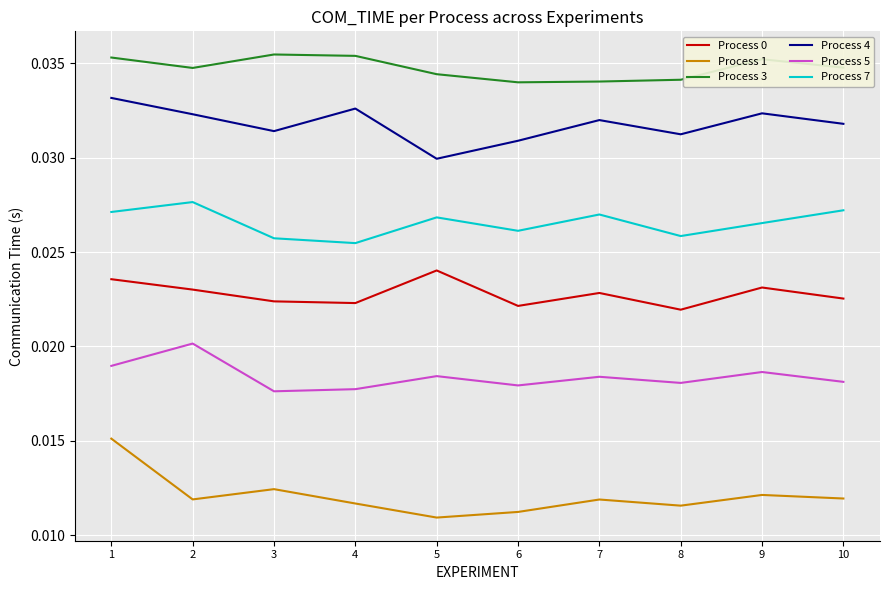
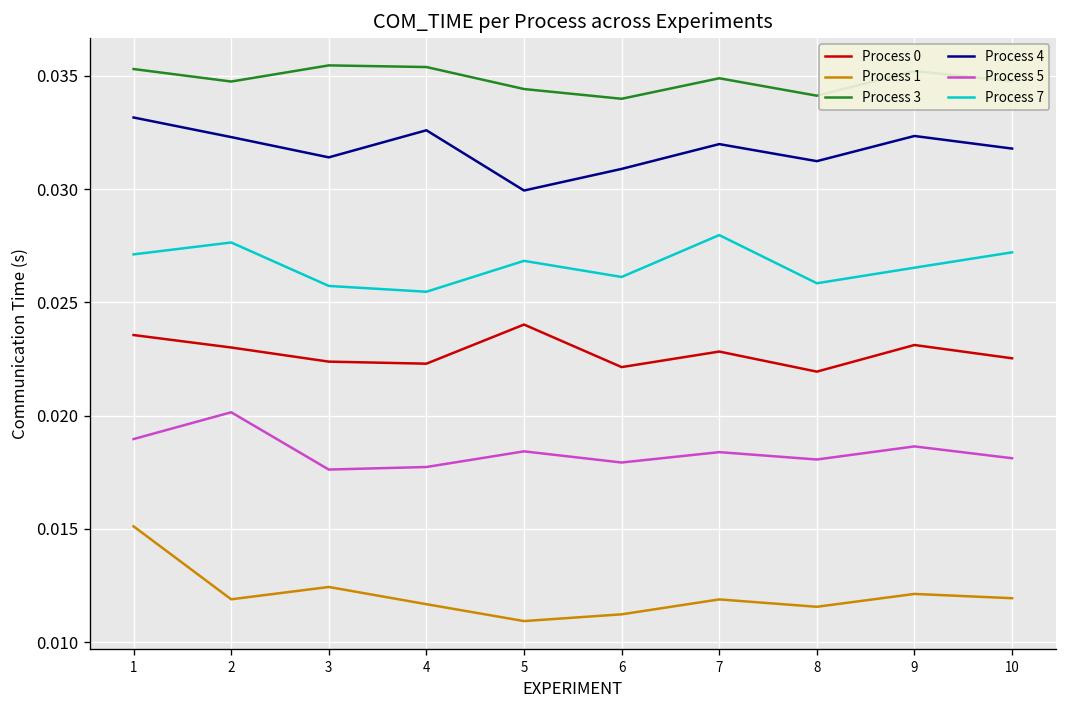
  {
    "Process 0": {
      "1": 0.0236,
      "2": 0.0230,
      "3": 0.0224,
      "4": 0.0223,
      "5": 0.0240,
      "6": 0.0221,
      "7": 0.0228,
      "8": 0.0219,
      "9": 0.0231,
      "10": 0.0225
    },
    "Process 1": {
      "1": 0.0151,
      "2": 0.0119,
      "3": 0.0124,
      "4": 0.0117,
      "5": 0.0109,
      "6": 0.0112,
      "7": 0.0119,
      "8": 0.0116,
      "9": 0.0121,
      "10": 0.0119
    },
    "Process 3": {
      "1": 0.0353,
      "2": 0.0347,
      "3": 0.0355,
      "4": 0.0354,
      "5": 0.0344,
      "6": 0.0340,
-     "7": 0.0340,
+     "7": 0.0349,
      "8": 0.0341
    },
    "Process 4": {
      "1": 0.0332,
      "2": 0.0323,
      "3": 0.0314,
      "4": 0.0326,
      "5": 0.0299,
      "6": 0.0309,
      "7": 0.0320,
      "8": 0.0312,
      "9": 0.0323,
      "10": 0.0318
    },
    "Process 5": {
      "1": 0.0190,
      "2": 0.0202,
      "3": 0.0176,
      "4": 0.0177,
      "5": 0.0184,
      "6": 0.0179,
      "7": 0.0184,
      "8": 0.0181,
      "9": 0.0186,
      "10": 0.0181
    },
    "Process 7": {
      "1": 0.0271,
      "2": 0.0276,
      "3": 0.0257,
      "4": 0.0255,
      "5": 0.0268,
      "6": 0.0261,
-     "7": 0.0270,
+     "7": 0.0280,
      "8": 0.0258,
      "9": 0.0265,
      "10": 0.0272
    }
  }
